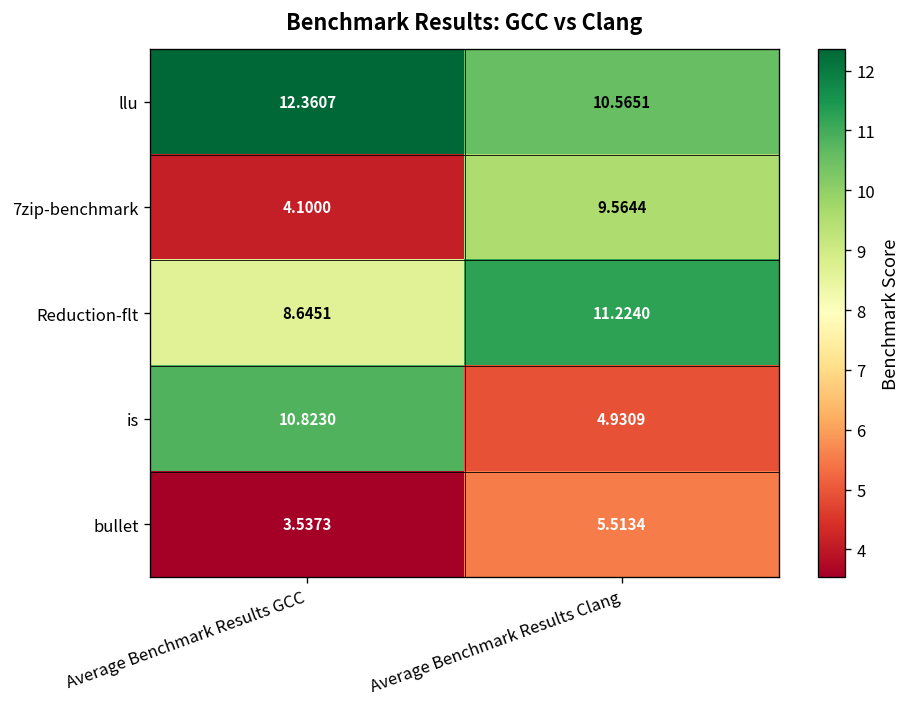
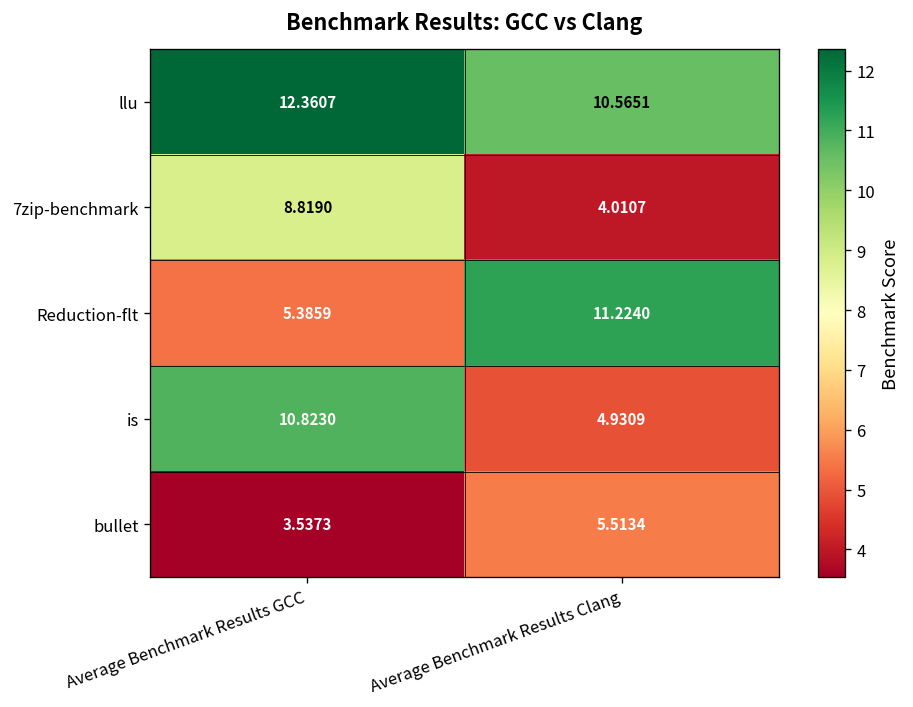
  {
    "llu": {
      "Average Benchmark Results GCC": 12.3607,
      "Average Benchmark Results Clang": 10.5651
    },
    "7zip-benchmark": {
-     "Average Benchmark Results GCC": 4.1000,
-     "Average Benchmark Results Clang": 9.5644
+     "Average Benchmark Results GCC": 8.8190,
+     "Average Benchmark Results Clang": 4.0107
    },
    "Reduction-flt": {
-     "Average Benchmark Results GCC": 8.6451,
+     "Average Benchmark Results GCC": 5.3859,
      "Average Benchmark Results Clang": 11.2240
    },
    "is": {
      "Average Benchmark Results GCC": 10.8230,
      "Average Benchmark Results Clang": 4.9309
    },
    "bullet": {
      "Average Benchmark Results GCC": 3.5373,
      "Average Benchmark Results Clang": 5.5134
    }
  }
